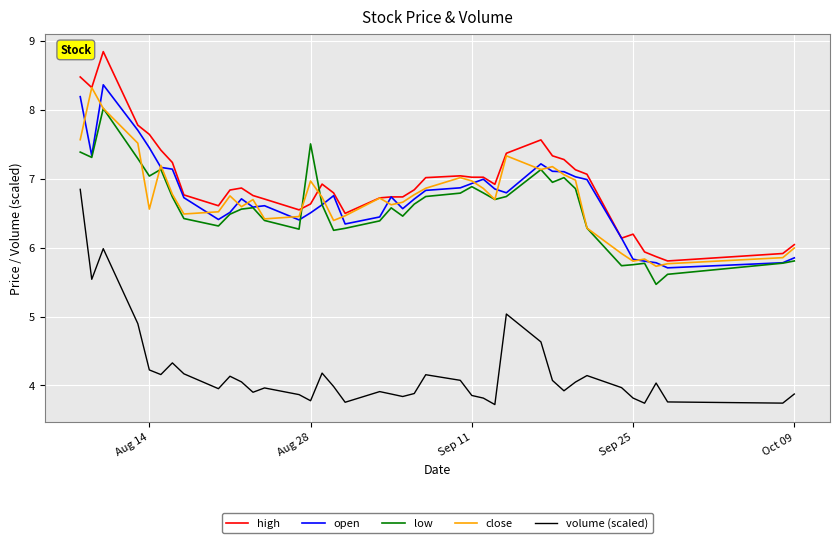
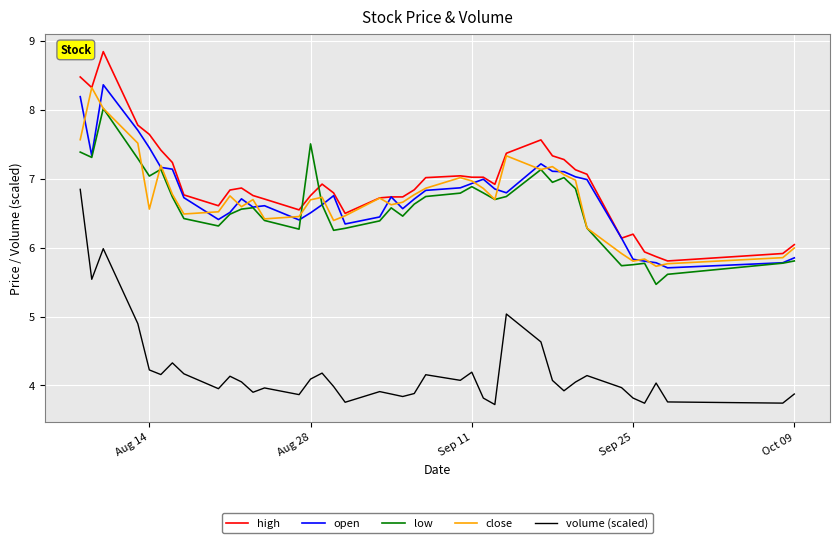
  {
    "high": {
      "Aug 14": 7.6,
-     "Aug 28": 6.6,
+     "Aug 28": 6.8,
      "Sep 11": 7.0,
      "Sep 25": 6.2,
      "Oct 09": 6.0
    },
    "open": {
      "Aug 14": 7.5,
      "Aug 28": 6.5,
      "Oct 09": 5.9
    },
    "low": {
      "Aug 14": 7.0,
      "Aug 28": 7.5,
      "Sep 11": 6.9,
      "Sep 25": 5.8,
      "Oct 09": 5.8
    },
    "close": {
      "Aug 14": 6.6,
-     "Aug 28": 7.0,
+     "Aug 28": 6.7,
      "Oct 09": 6.0
    },
    "volume (scaled)": {
      "Aug 14": 4.2,
-     "Aug 28": 3.8,
-     "Sep 11": 3.9,
+     "Aug 28": 4.1,
+     "Sep 11": 4.2,
      "Sep 25": 3.8,
      "Oct 09": 3.9
    }
  }
